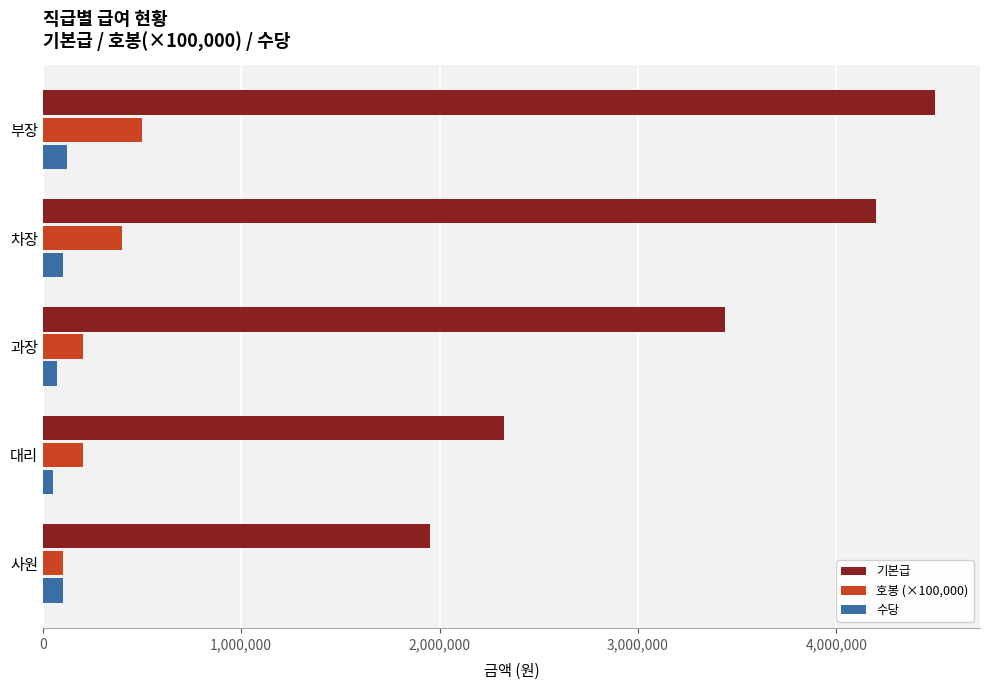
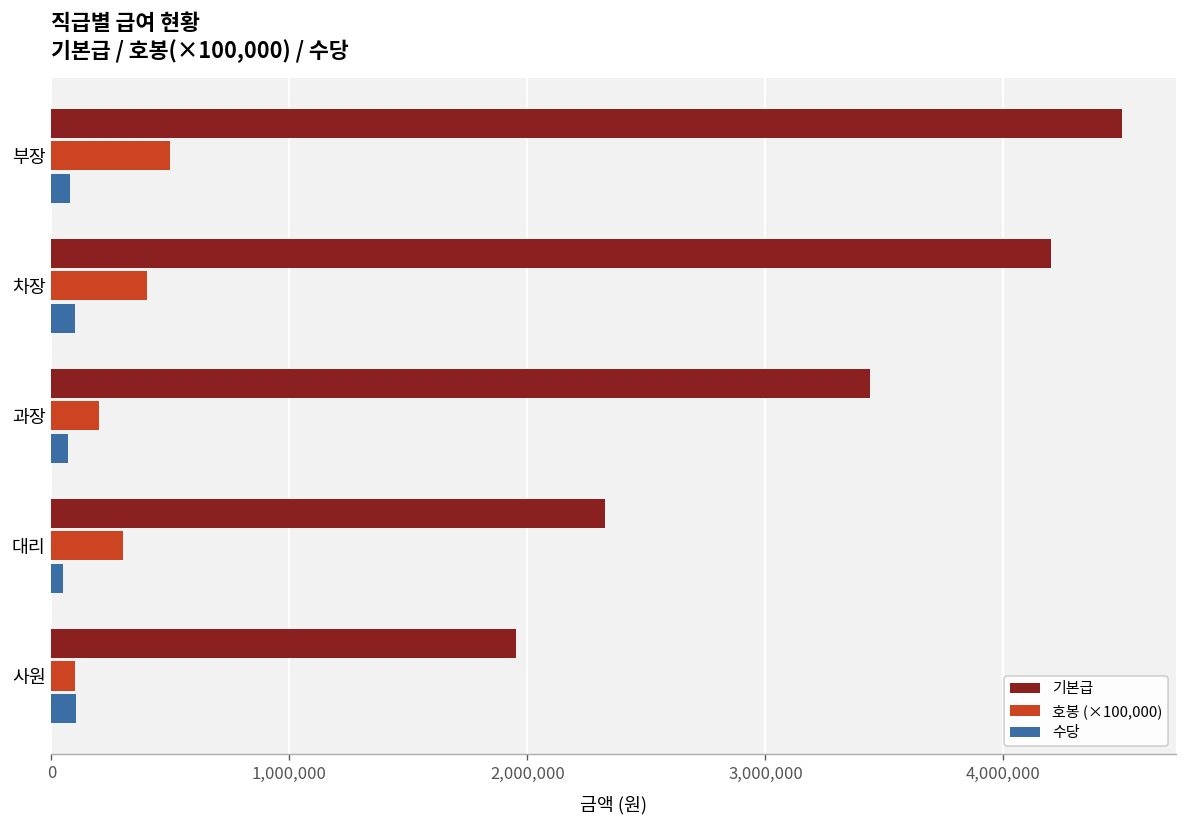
  {
    "기본급": {
      "부장": "4,500,000",
      "차장": "4,200,000",
      "과장": "3,440,000",
      "대리": "2,330,000",
      "사원": "1,950,000"
    },
    "호봉 (×100,000)": {
      "부장": "500,000",
      "차장": "400,000",
      "과장": "200,000",
-     "대리": "200,000",
+     "대리": "300,000",
      "사원": "100,000"
    },
    "수당": {
-     "부장": "120,000",
+     "부장": "80,000",
      "차장": "100,000",
      "과장": "70,000",
      "대리": "50,000",
      "사원": "100,000"
    }
  }
